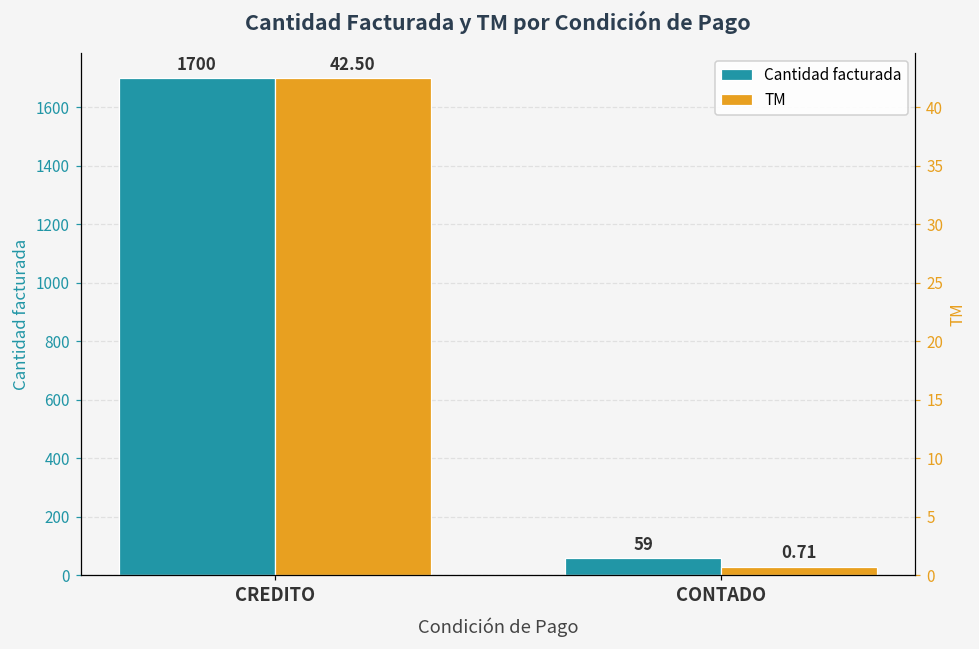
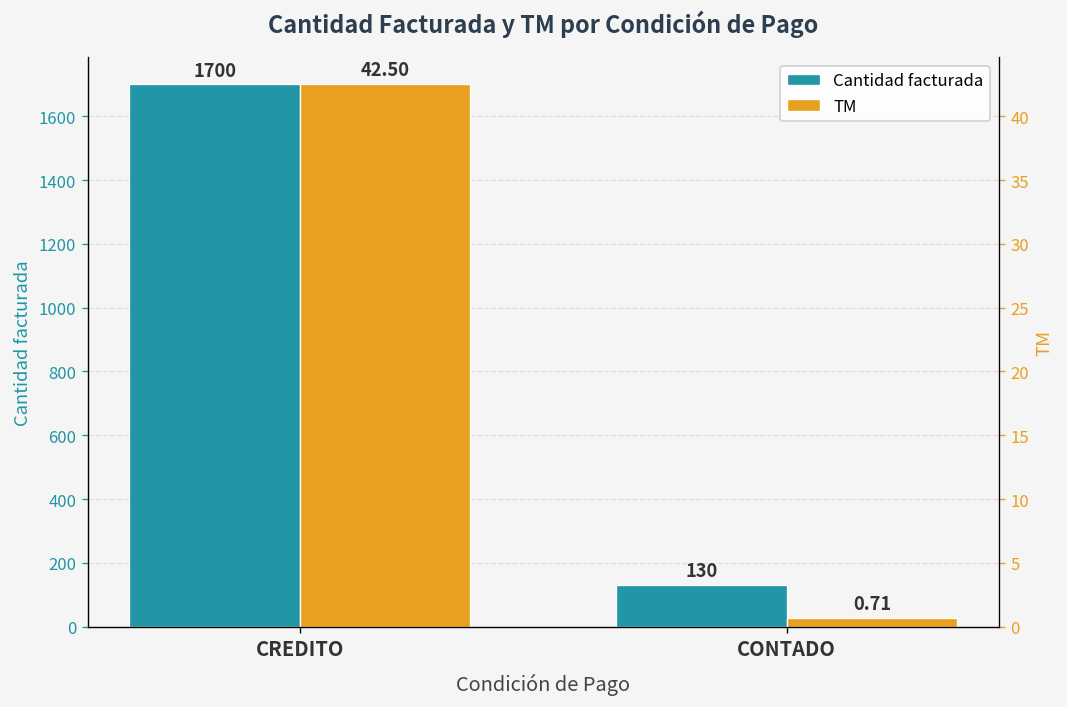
  {
    "Cantidad facturada": {
      "CREDITO": 1700,
-     "CONTADO": 59
+     "CONTADO": 130
    },
    "TM": {
      "CREDITO": 42.50,
      "CONTADO": 0.71
    }
  }
